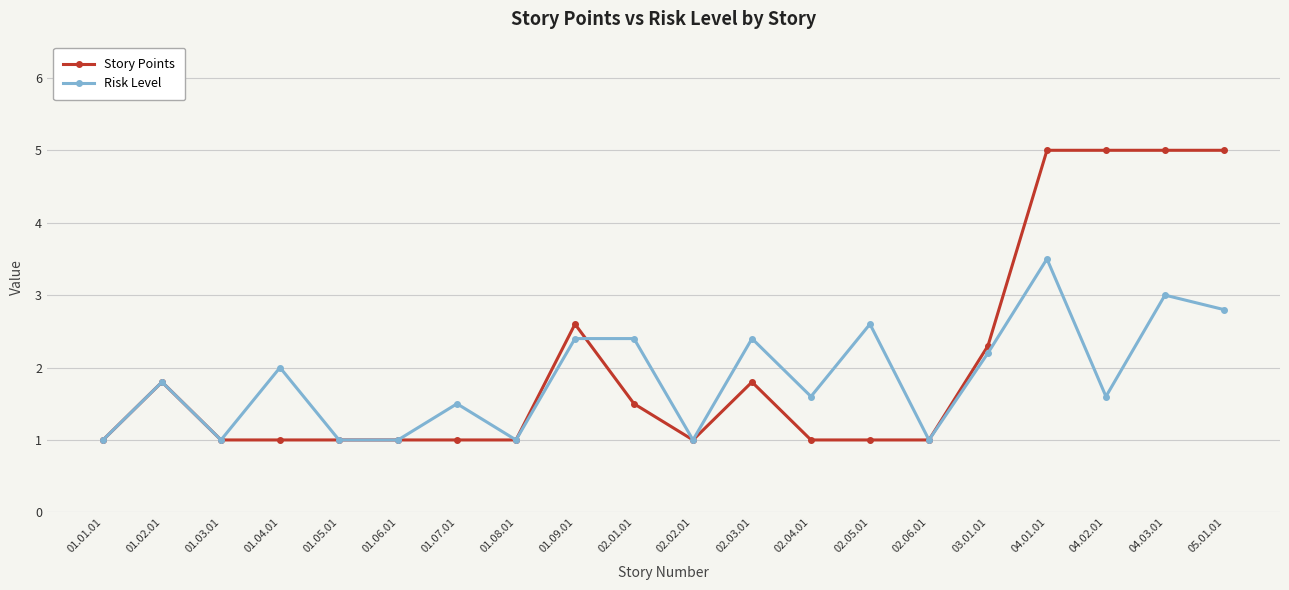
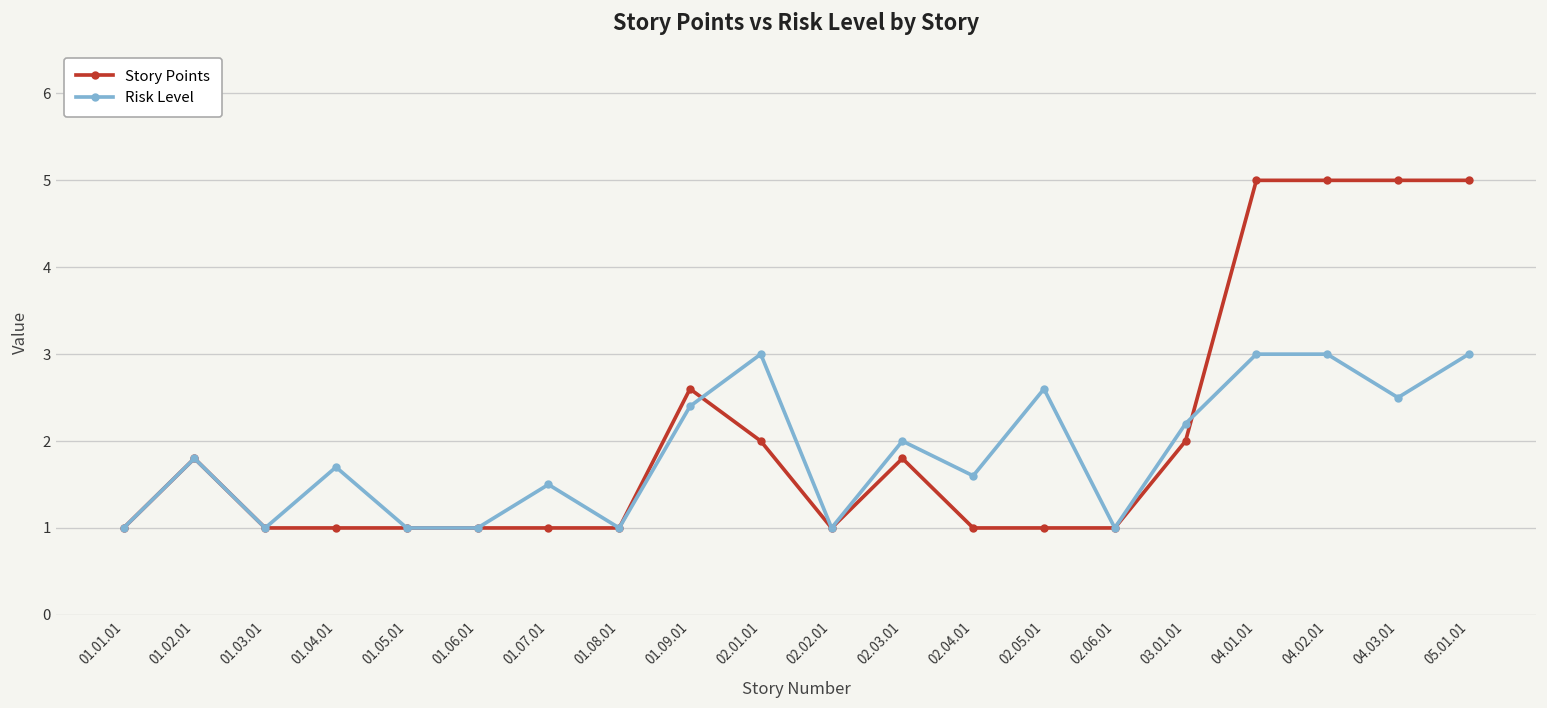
  {
    "Story Points": {
      "01.04.01": 1.0,
      "01.07.01": 1.0,
      "01.09.01": 2.6,
-     "02.01.01": 1.5,
+     "02.01.01": 2.0,
      "02.03.01": 1.8,
      "02.04.01": 1.0,
      "02.05.01": 1.0,
-     "03.01.01": 2.3,
+     "03.01.01": 2.0,
      "04.01.01": 5.0,
      "04.02.01": 5.0,
      "04.03.01": 5.0,
      "05.01.01": 5.0
    },
    "Risk Level": {
-     "01.04.01": 2.0,
+     "01.04.01": 1.7,
      "01.07.01": 1.5,
      "01.09.01": 2.4,
-     "02.01.01": 2.4,
-     "02.03.01": 2.4,
+     "02.01.01": 3.0,
+     "02.03.01": 2.0,
      "02.04.01": 1.6,
      "02.05.01": 2.6,
      "03.01.01": 2.2,
-     "04.01.01": 3.5,
-     "04.02.01": 1.6,
-     "04.03.01": 3.0,
-     "05.01.01": 2.8
+     "04.01.01": 3.0,
+     "04.02.01": 3.0,
+     "04.03.01": 2.5,
+     "05.01.01": 3.0
    }
  }
